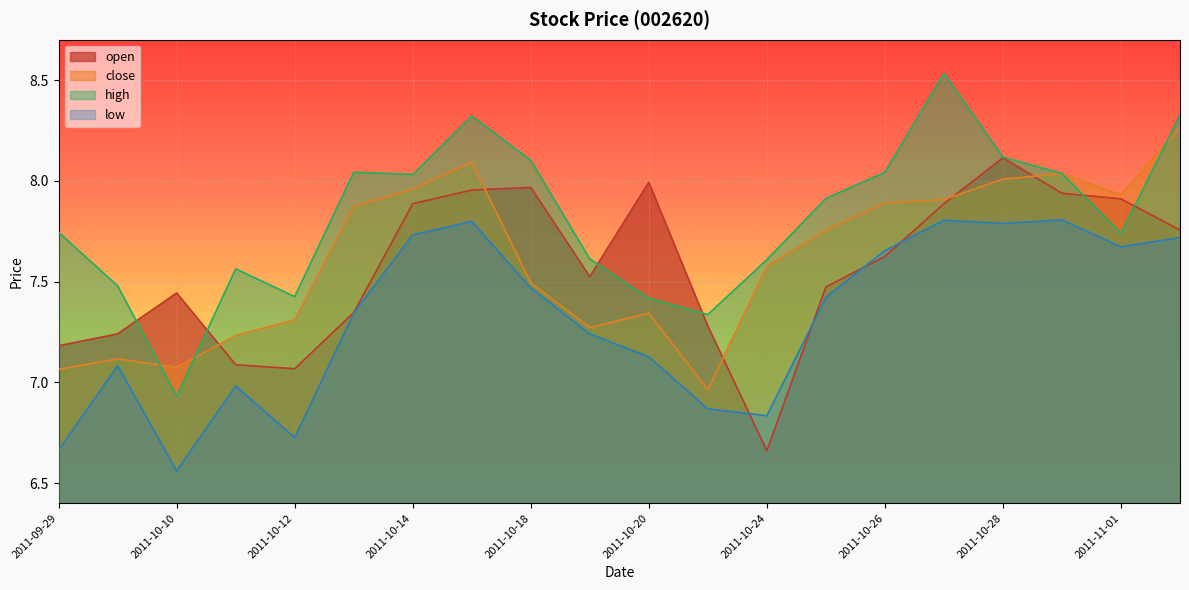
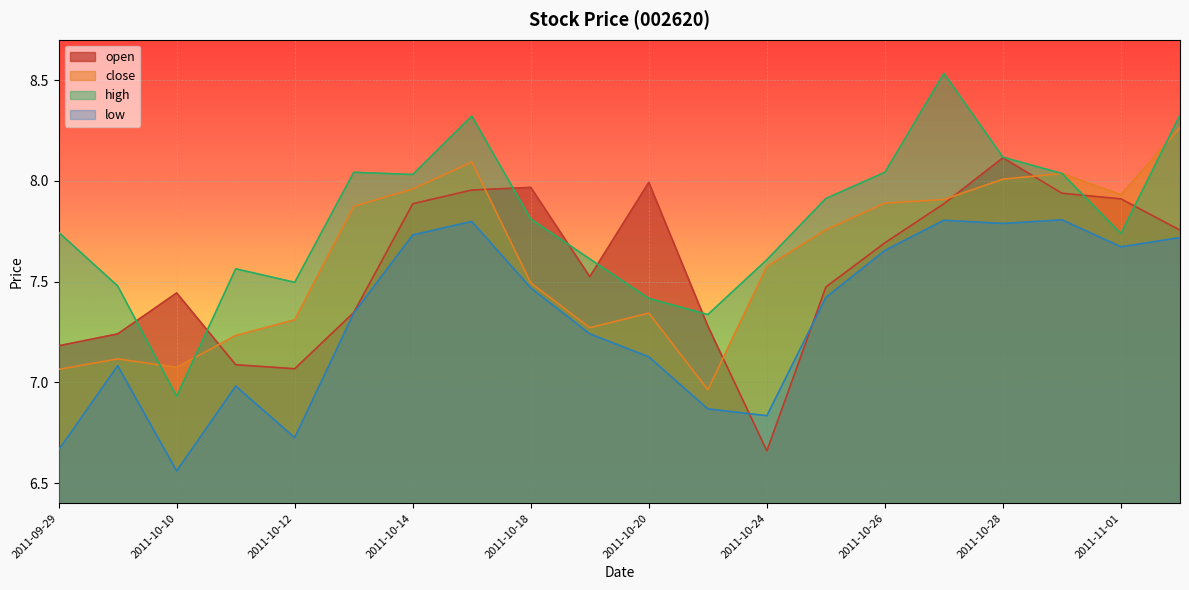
  {
    "open": {
      "2011-09-29": 7.18,
      "2011-10-10": 7.44,
      "2011-10-12": 7.07,
      "2011-10-14": 7.89,
      "2011-10-18": 7.97,
      "2011-10-20": 7.99,
      "2011-10-24": 6.66,
-     "2011-10-26": 7.62,
+     "2011-10-26": 7.69,
      "2011-11-01": 7.91
    },
    "close": {
      "2011-09-29": 7.06,
      "2011-10-10": 7.07,
      "2011-10-12": 7.31,
      "2011-10-14": 7.96,
      "2011-10-18": 7.49,
      "2011-10-20": 7.34,
      "2011-10-24": 7.57,
      "2011-10-26": 7.89,
      "2011-10-28": 8.01,
      "2011-11-01": 7.93
    },
    "high": {
      "2011-09-29": 7.74,
      "2011-10-10": 6.93,
-     "2011-10-12": 7.43,
+     "2011-10-12": 7.50,
      "2011-10-14": 8.03,
-     "2011-10-18": 8.10,
+     "2011-10-18": 7.81,
      "2011-10-20": 7.42,
      "2011-10-24": 7.61,
      "2011-10-26": 8.04,
      "2011-11-01": 7.74
    },
    "low": {
      "2011-09-29": 6.66,
      "2011-10-10": 6.56,
      "2011-10-12": 6.73,
      "2011-10-14": 7.73,
      "2011-10-18": 7.47,
      "2011-10-20": 7.13,
      "2011-10-24": 6.83,
      "2011-10-26": 7.65,
      "2011-10-28": 7.79,
      "2011-11-01": 7.67
    }
  }
